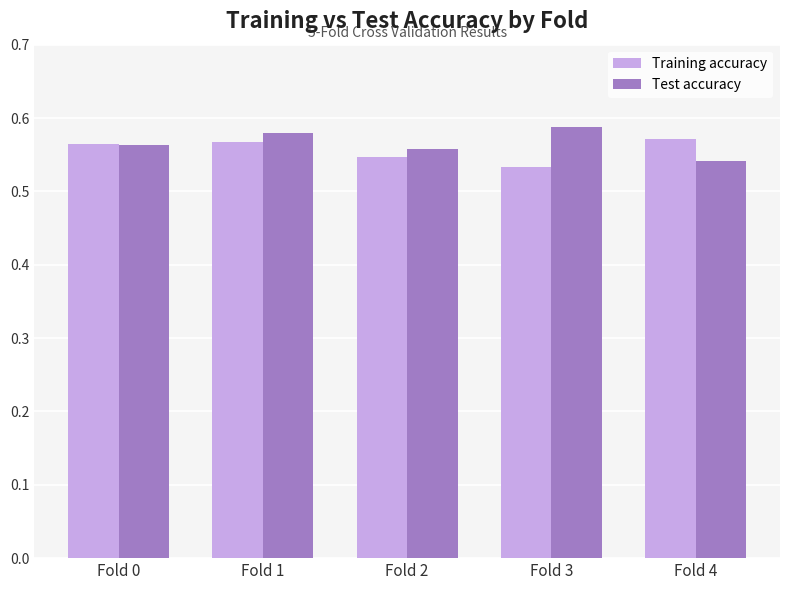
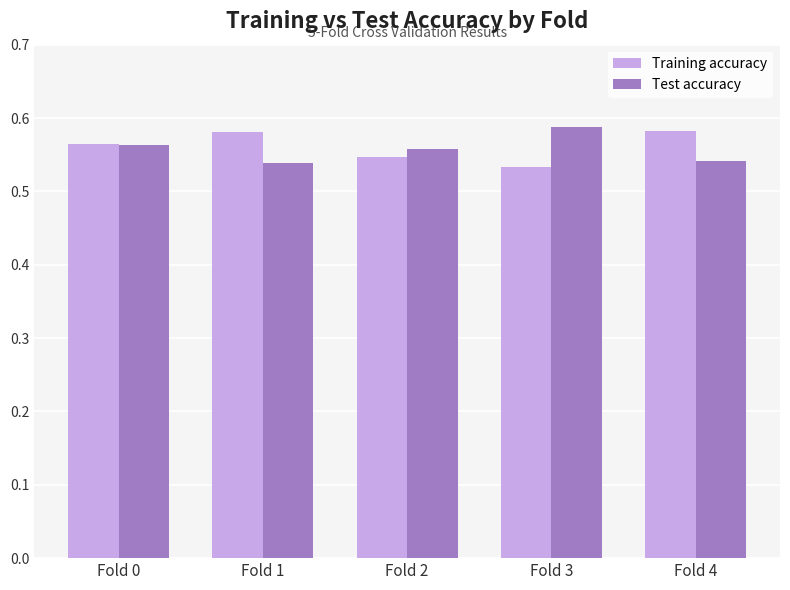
  {
    "Training accuracy": {
      "Fold 0": 0.56,
-     "Fold 1": 0.57,
+     "Fold 1": 0.58,
      "Fold 2": 0.55,
      "Fold 3": 0.53,
-     "Fold 4": 0.57
+     "Fold 4": 0.58
    },
    "Test accuracy": {
      "Fold 0": 0.56,
-     "Fold 1": 0.58,
+     "Fold 1": 0.54,
      "Fold 2": 0.56,
      "Fold 3": 0.59,
      "Fold 4": 0.54
    }
  }
